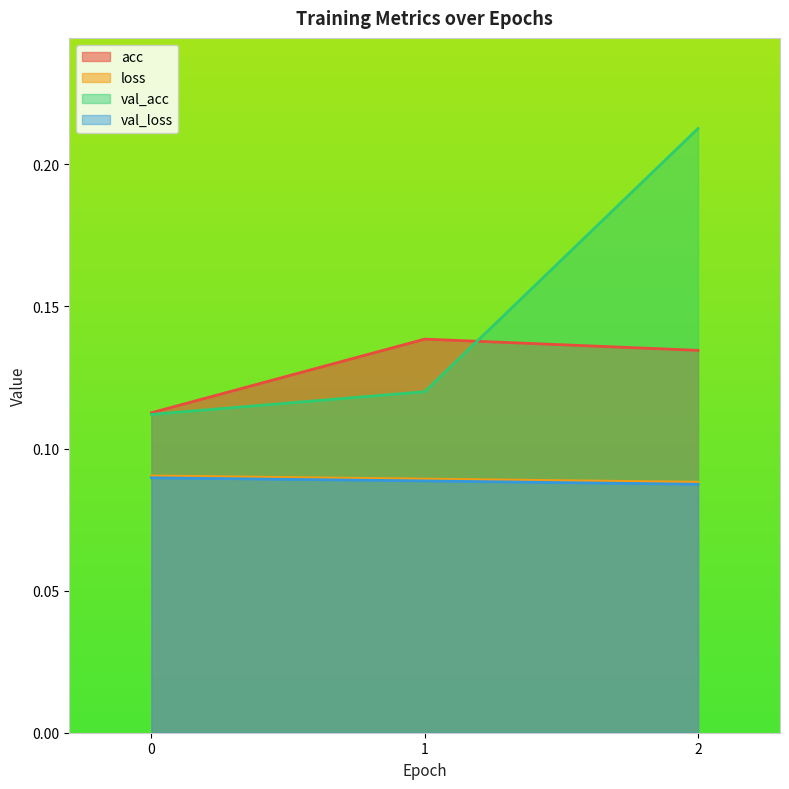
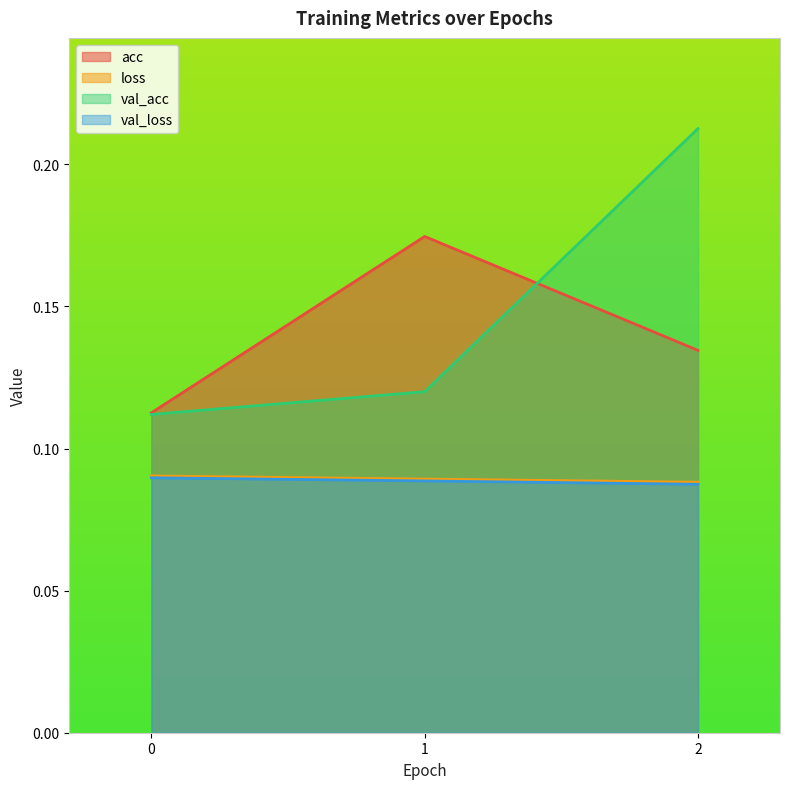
  {
    "acc": {
-     "1": 0.139,
+     "1": 0.175,
      "2": 0.135
    },
    "val_acc": {
      "1": 0.120,
      "2": 0.213
    }
  }
